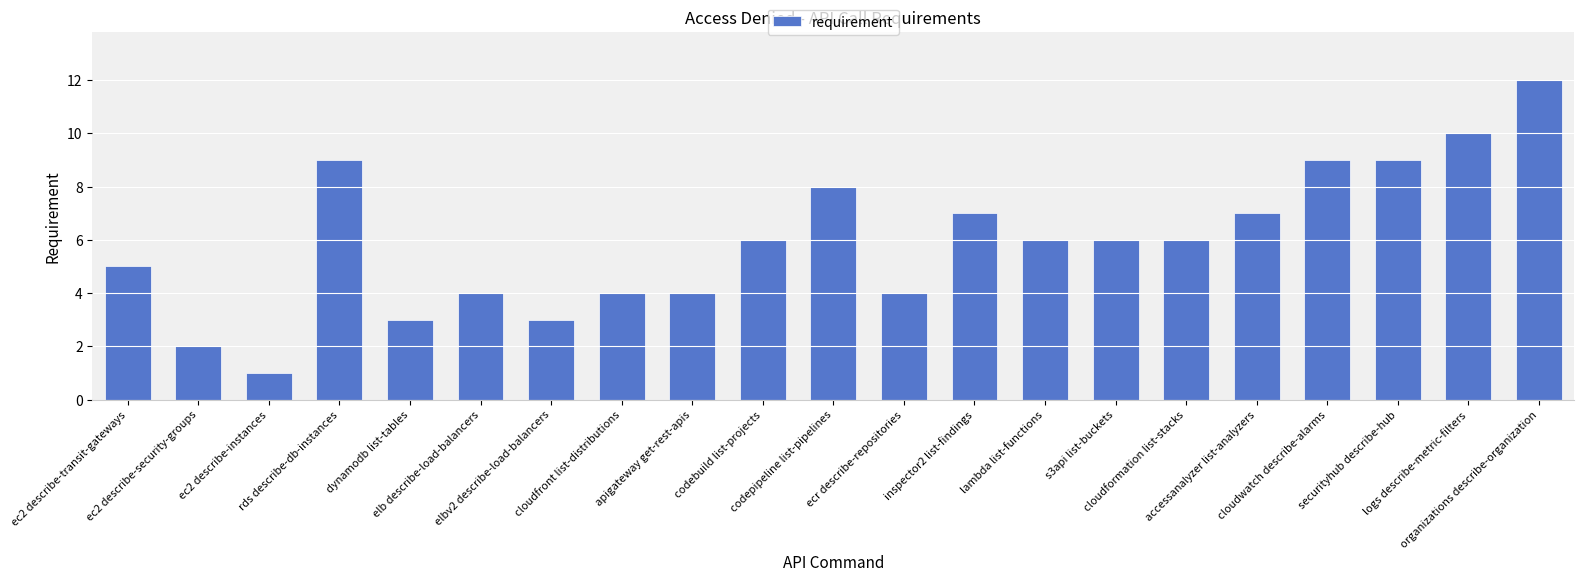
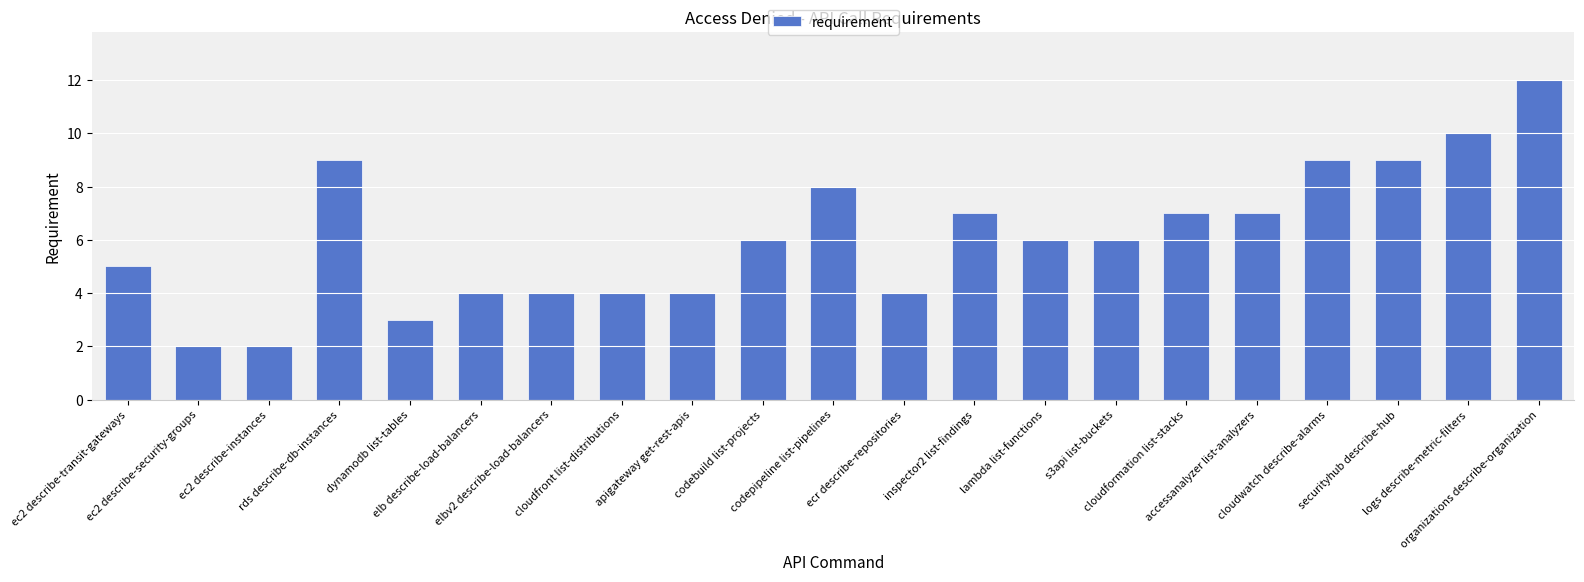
  {
    "ec2 describe-transit-gateways": 5,
    "ec2 describe-security-groups": 2,
-   "ec2 describe-instances": 1,
+   "ec2 describe-instances": 2,
    "rds describe-db-instances": 9,
    "dynamodb list-tables": 3,
    "elb describe-load-balancers": 4,
-   "elbv2 describe-load-balancers": 3,
+   "elbv2 describe-load-balancers": 4,
    "cloudfront list-distributions": 4,
    "apigateway get-rest-apis": 4,
    "codebuild list-projects": 6,
    "codepipeline list-pipelines": 8,
    "ecr describe-repositories": 4,
    "inspector2 list-findings": 7,
    "lambda list-functions": 6,
    "s3api list-buckets": 6,
-   "cloudformation list-stacks": 6,
+   "cloudformation list-stacks": 7,
    "accessanalyzer list-analyzers": 7,
    "cloudwatch describe-alarms": 9,
    "securityhub describe-hub": 9,
    "logs describe-metric-filters": 10,
    "organizations describe-organization": 12
  }
